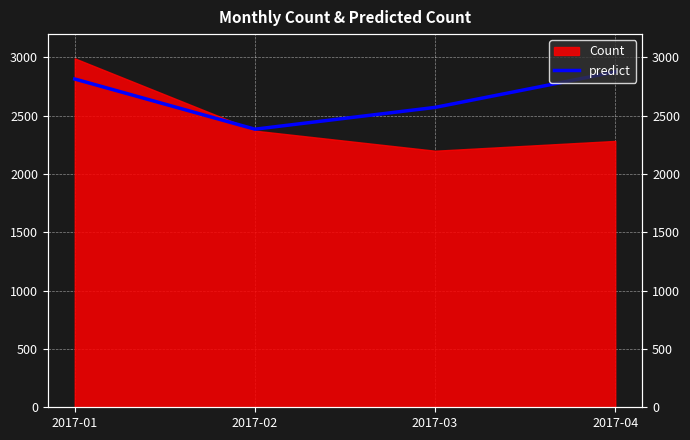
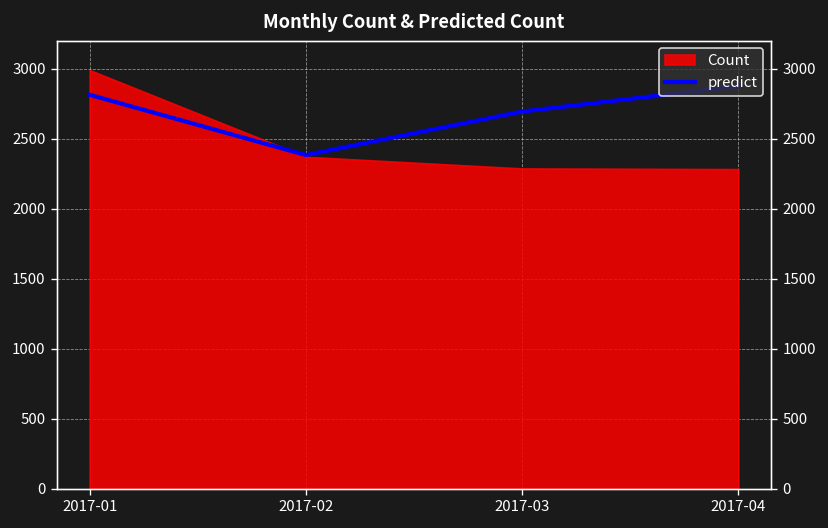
  {
    "predict": {
      "2017-01": 2820,
-     "2017-03": 2570
+     "2017-03": 2700
    },
    "Count": {
      "2017-01": 2990,
-     "2017-03": 2200,
+     "2017-03": 2290,
      "2017-04": 2280
    }
  }
